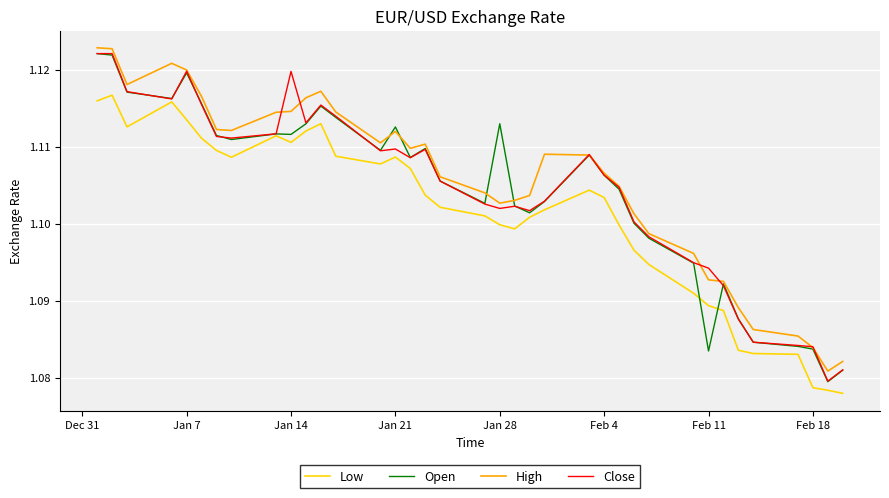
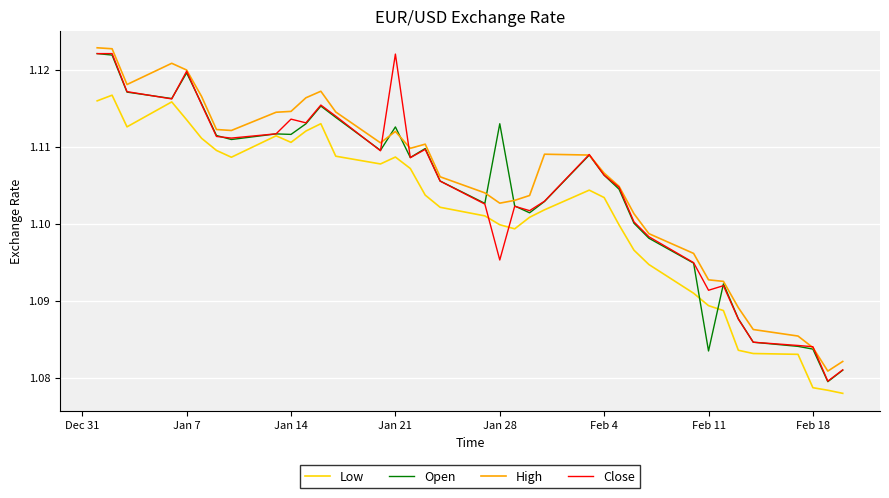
  {
    "Open": {
      "Jan 14": 1.112,
      "Jan 21": 1.113,
      "Jan 28": 1.113,
      "Feb 11": 1.083
    },
    "Close": {
-     "Jan 14": 1.120,
-     "Jan 21": 1.110,
-     "Jan 28": 1.102,
-     "Feb 11": 1.094
+     "Jan 14": 1.114,
+     "Jan 21": 1.122,
+     "Jan 28": 1.095,
+     "Feb 11": 1.091
    }
  }
